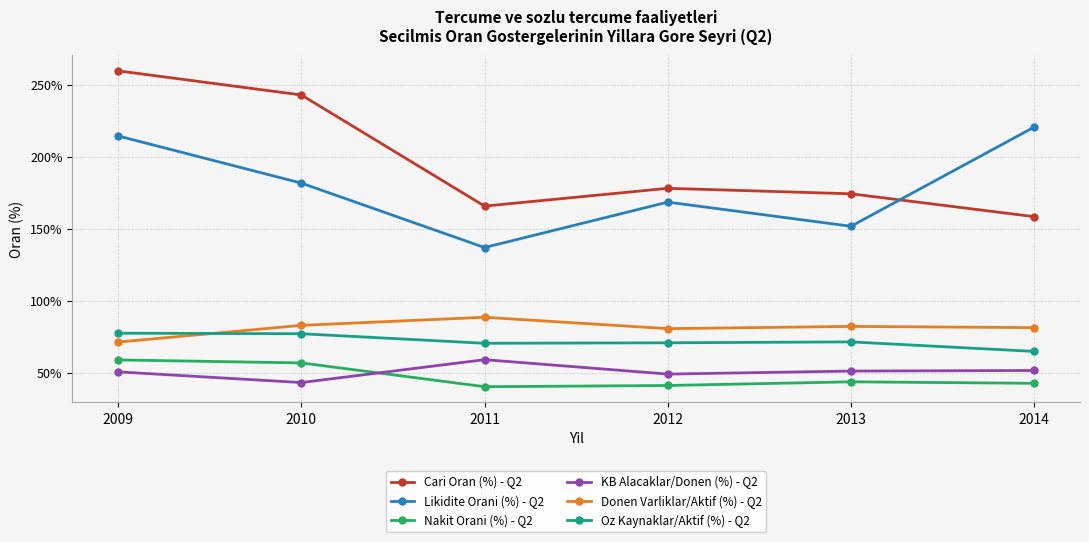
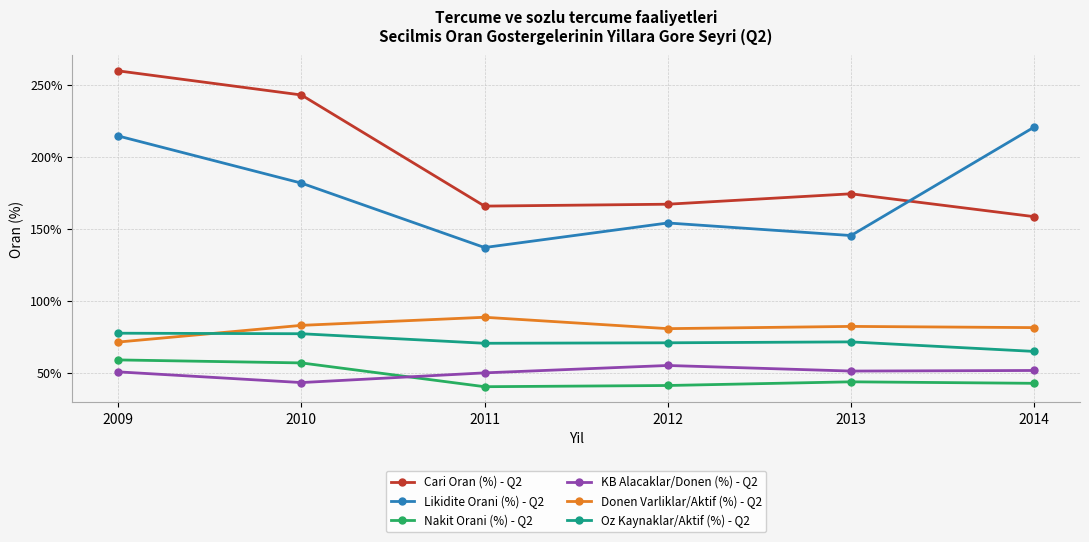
  {
    "Cari Oran (%) - Q2": {
      "2009": "260%",
      "2010": "243%",
      "2011": "166%",
-     "2012": "178%",
+     "2012": "167%",
      "2013": "174%",
      "2014": "158%"
    },
    "Likidite Orani (%) - Q2": {
      "2009": "214%",
      "2010": "182%",
      "2011": "137%",
-     "2012": "168%",
-     "2013": "152%",
+     "2012": "154%",
+     "2013": "145%",
      "2014": "221%"
    },
    "KB Alacaklar/Donen (%) - Q2": {
      "2009": "50%",
      "2010": "43%",
-     "2011": "59%",
-     "2012": "49%",
+     "2011": "50%",
+     "2012": "55%",
      "2013": "51%",
      "2014": "51%"
    },
    "Donen Varliklar/Aktif (%) - Q2": {
      "2009": "71%",
      "2010": "83%",
      "2011": "88%",
      "2012": "81%",
      "2013": "82%",
      "2014": "81%"
    }
  }
